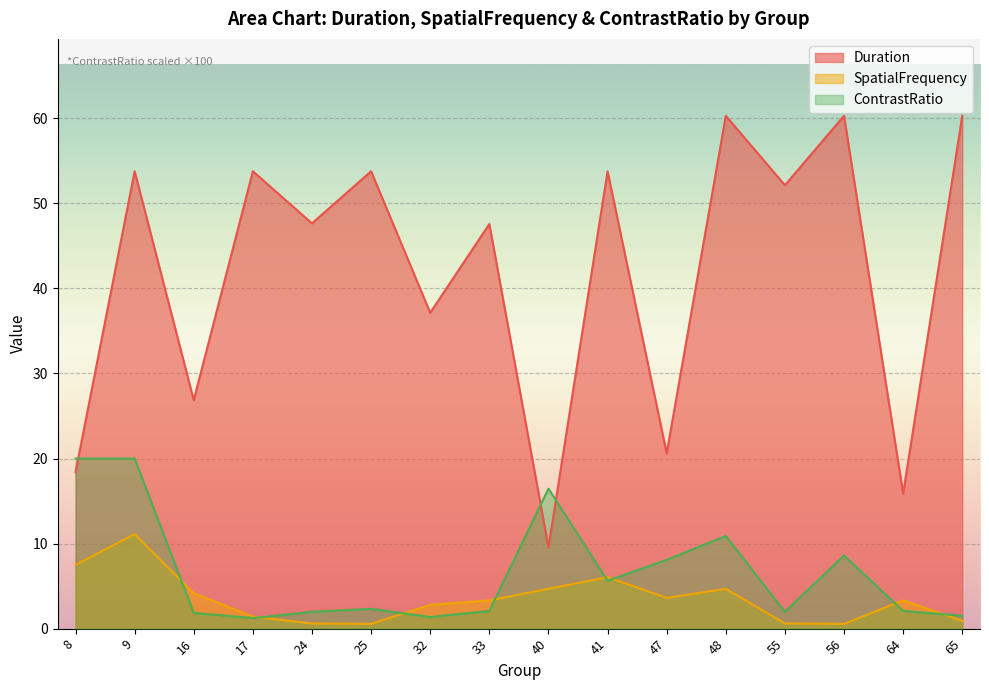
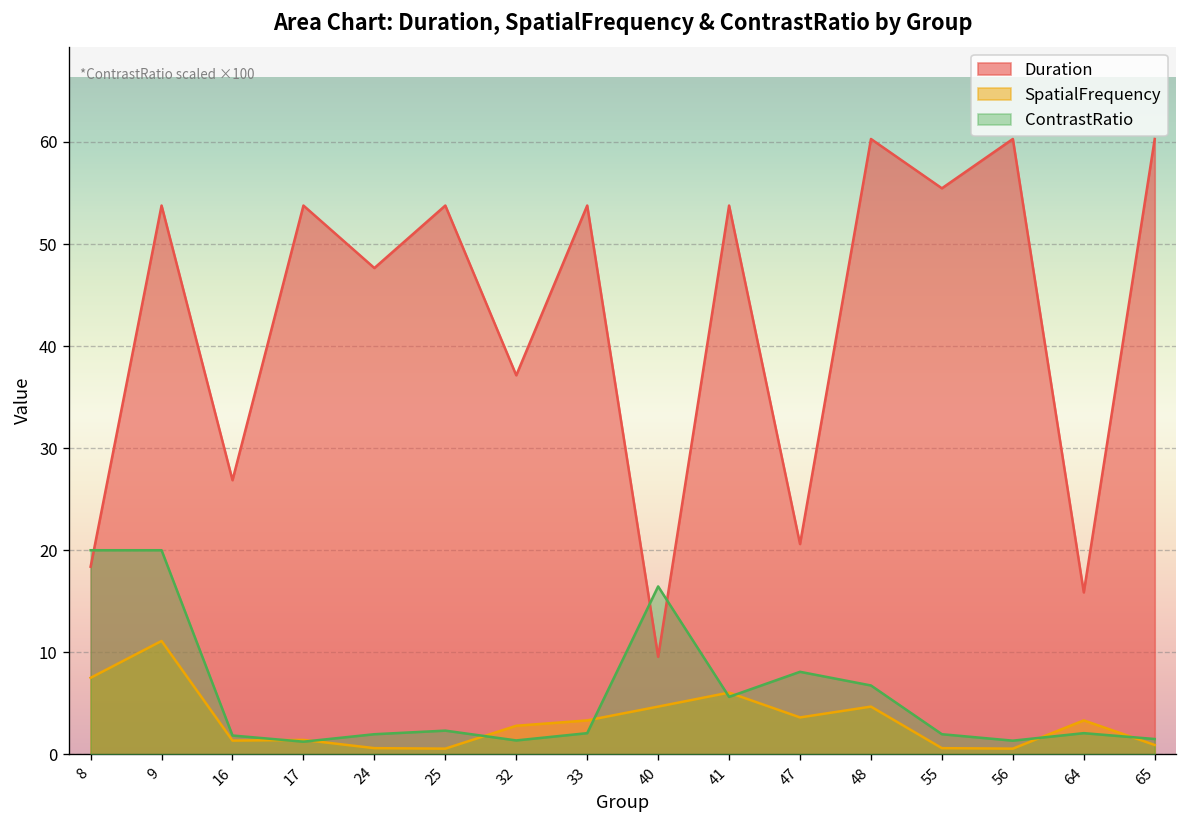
  {
    "Duration": {
      "8": 18,
      "9": 54,
      "16": 27,
      "17": 54,
      "24": 48,
      "25": 54,
      "32": 37,
-     "33": 48,
+     "33": 54,
      "40": 10,
      "41": 54,
      "47": 21,
      "48": 60,
-     "55": 52,
+     "55": 55,
      "56": 60,
      "64": 16,
      "65": 60
    },
    "SpatialFrequency": {
      "8": 7,
      "9": 11,
-     "16": 4,
+     "16": 1,
      "24": 1,
      "25": 1,
      "32": 3,
      "33": 3,
      "40": 5,
      "41": 6,
      "47": 4,
      "48": 5,
      "55": 1,
      "56": 1,
      "64": 3,
      "65": 1
    },
    "ContrastRatio": {
      "8": 20,
      "9": 20,
      "16": 2,
      "24": 2,
      "25": 2,
      "32": 1,
      "33": 2,
      "40": 16,
      "41": 6,
      "47": 8,
-     "48": 11,
+     "48": 7,
      "55": 2,
-     "56": 9,
+     "56": 1,
      "64": 2,
      "65": 2
    }
  }
